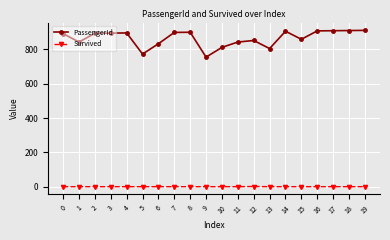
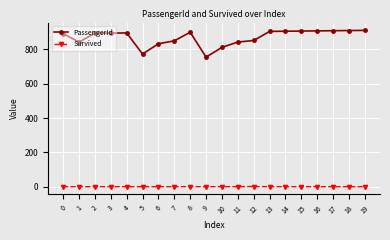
  {
    "PassengerId": {
      "4": 900,
      "5": 770,
      "6": 830,
-     "7": 900,
+     "7": 850,
      "8": 900,
      "9": 760,
      "10": 810,
      "11": 840,
      "12": 850,
-     "13": 810,
+     "13": 910,
      "14": 910,
-     "15": 860,
+     "15": 910,
      "16": 910,
      "17": 910,
      "18": 910,
      "19": 910
    },
    "Survived": {
      "0": 0,
      "1": 0,
      "2": 0,
      "3": 0,
      "4": 0,
      "5": 0,
      "6": 0,
      "7": 0,
      "8": 0,
      "9": 0,
      "10": 0,
      "11": 0,
      "12": 0,
      "13": 0,
      "14": 0,
      "15": 0,
      "16": 0,
      "17": 0,
      "18": 0,
      "19": 0
    }
  }
